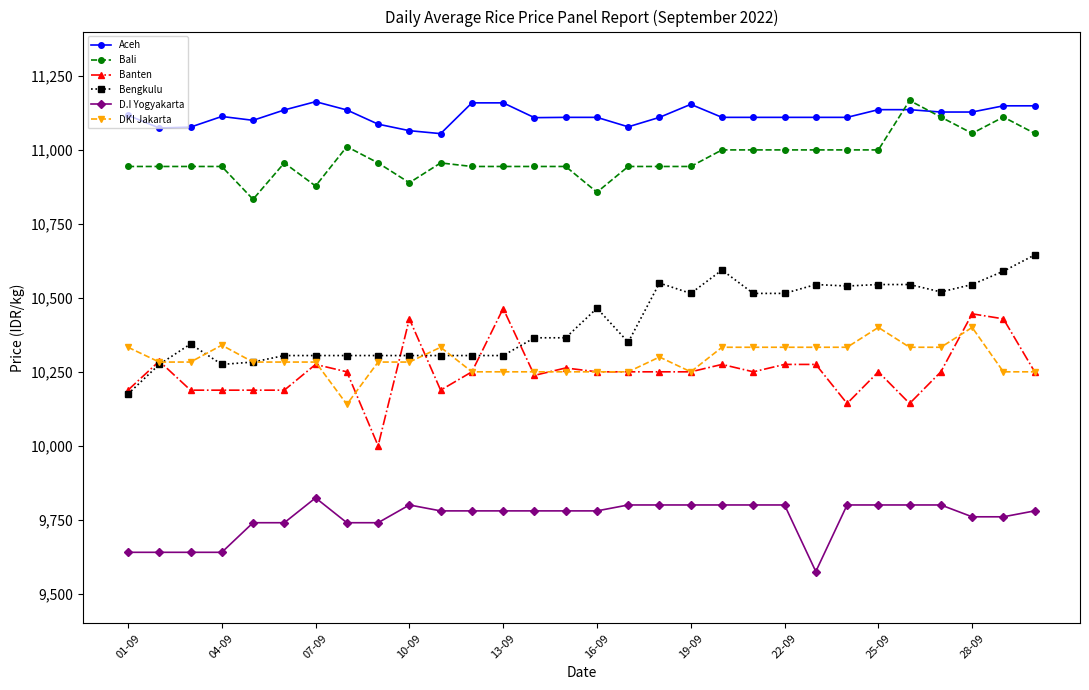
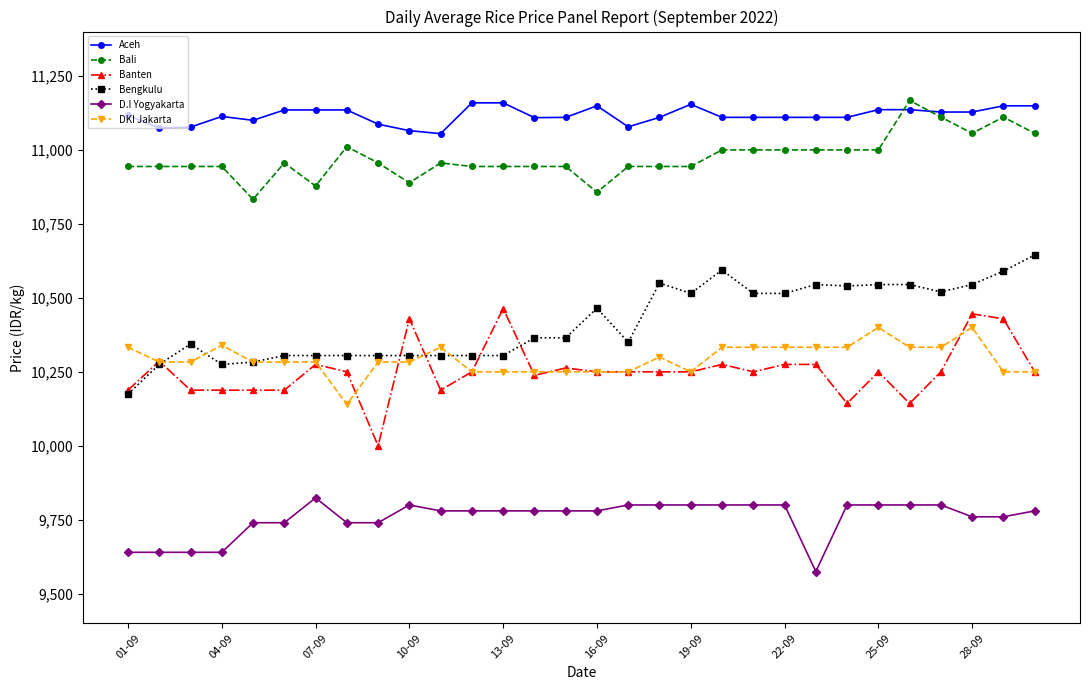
  {
    "Aceh": {
      "04-09": "11,110",
-     "07-09": "11,160",
+     "07-09": "11,140",
      "10-09": "11,070",
      "13-09": "11,160",
-     "16-09": "11,110",
+     "16-09": "11,150",
      "19-09": "11,150",
      "22-09": "11,110",
      "25-09": "11,140",
      "28-09": "11,130"
    },
    "Bali": {
      "01-09": "10,940",
      "04-09": "10,940",
      "07-09": "10,880",
      "10-09": "10,890",
      "13-09": "10,940",
      "16-09": "10,860",
      "19-09": "10,940",
      "22-09": "11,000",
      "25-09": "11,000",
      "28-09": "11,060"
    },
    "Banten": {
      "01-09": "10,190",
      "04-09": "10,190",
      "10-09": "10,430",
      "13-09": "10,460",
      "22-09": "10,280",
      "25-09": "10,250",
      "28-09": "10,450"
    },
    "Bengkulu": {
      "01-09": "10,180",
      "04-09": "10,280",
      "07-09": "10,310",
      "10-09": "10,310",
      "13-09": "10,310",
      "16-09": "10,470",
      "19-09": "10,520",
      "22-09": "10,520",
      "25-09": "10,550",
      "28-09": "10,550"
    },
    "D.I Yogyakarta": {
      "01-09": "9,640",
      "04-09": "9,640",
      "07-09": "9,820",
      "10-09": "9,800",
      "13-09": "9,780",
      "16-09": "9,780",
      "19-09": "9,800",
      "22-09": "9,800",
      "25-09": "9,800",
      "28-09": "9,760"
    },
    "DKI Jakarta": {
      "01-09": "10,330",
      "04-09": "10,340",
      "10-09": "10,280",
      "13-09": "10,250",
      "22-09": "10,330",
      "25-09": "10,400",
      "28-09": "10,400"
    }
  }
